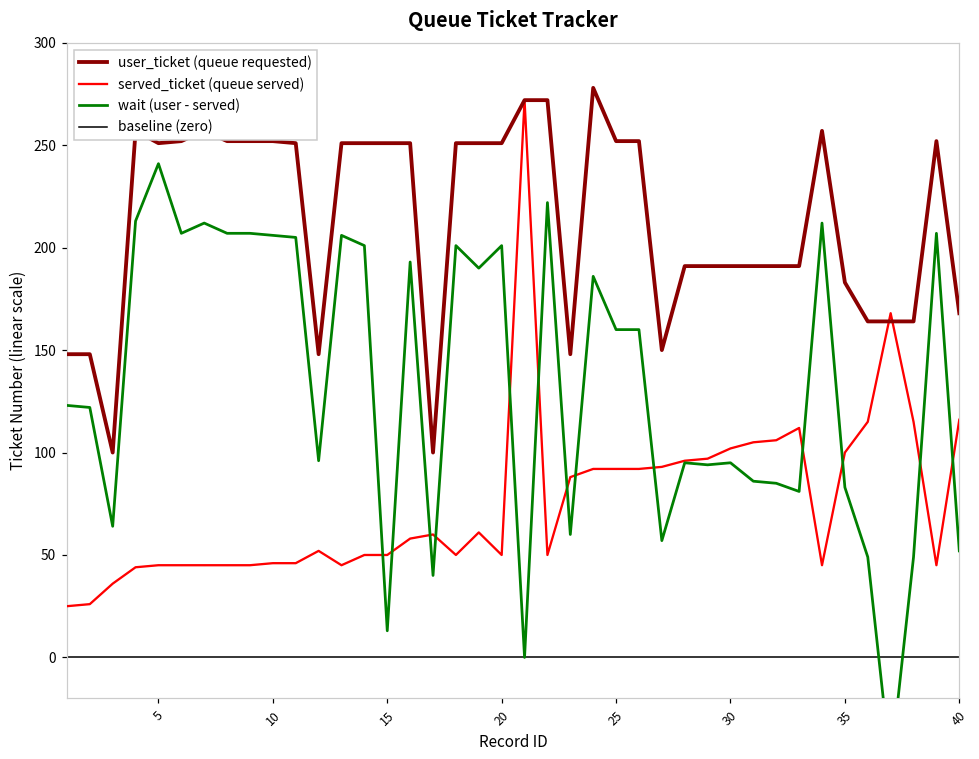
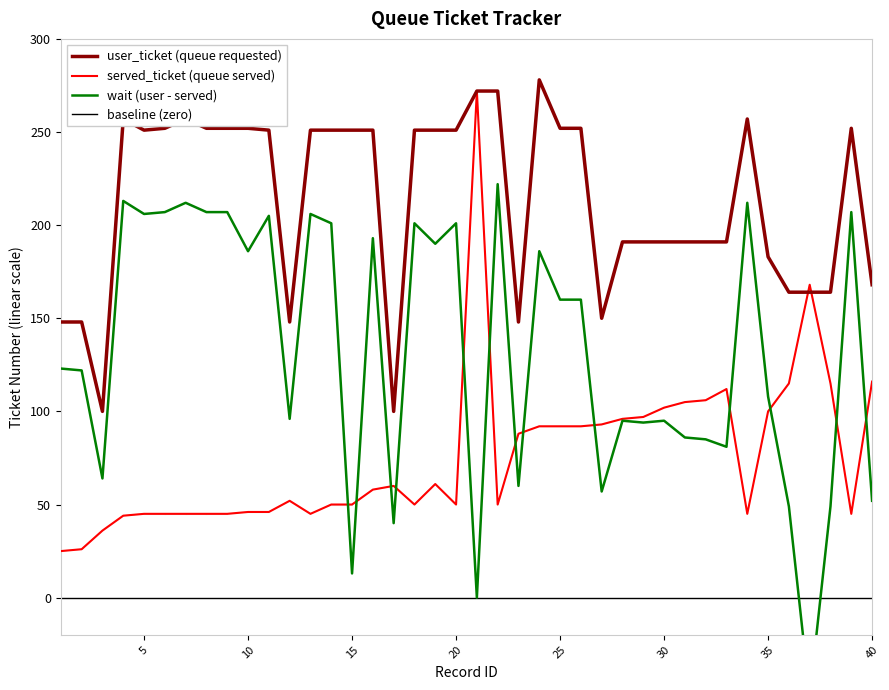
  {
    "wait (user - served)": {
-     "5": 241,
-     "10": 206,
+     "5": 206,
+     "10": 186,
      "15": 13,
      "20": 201,
      "25": 160,
      "30": 95,
-     "35": 83,
+     "35": 108,
      "40": 52
    },
    "baseline (zero)": {
      "5": 0,
      "10": 0,
      "15": 0,
      "20": 0,
      "25": 0,
      "30": 0,
      "35": 0,
      "40": 0
    }
  }
